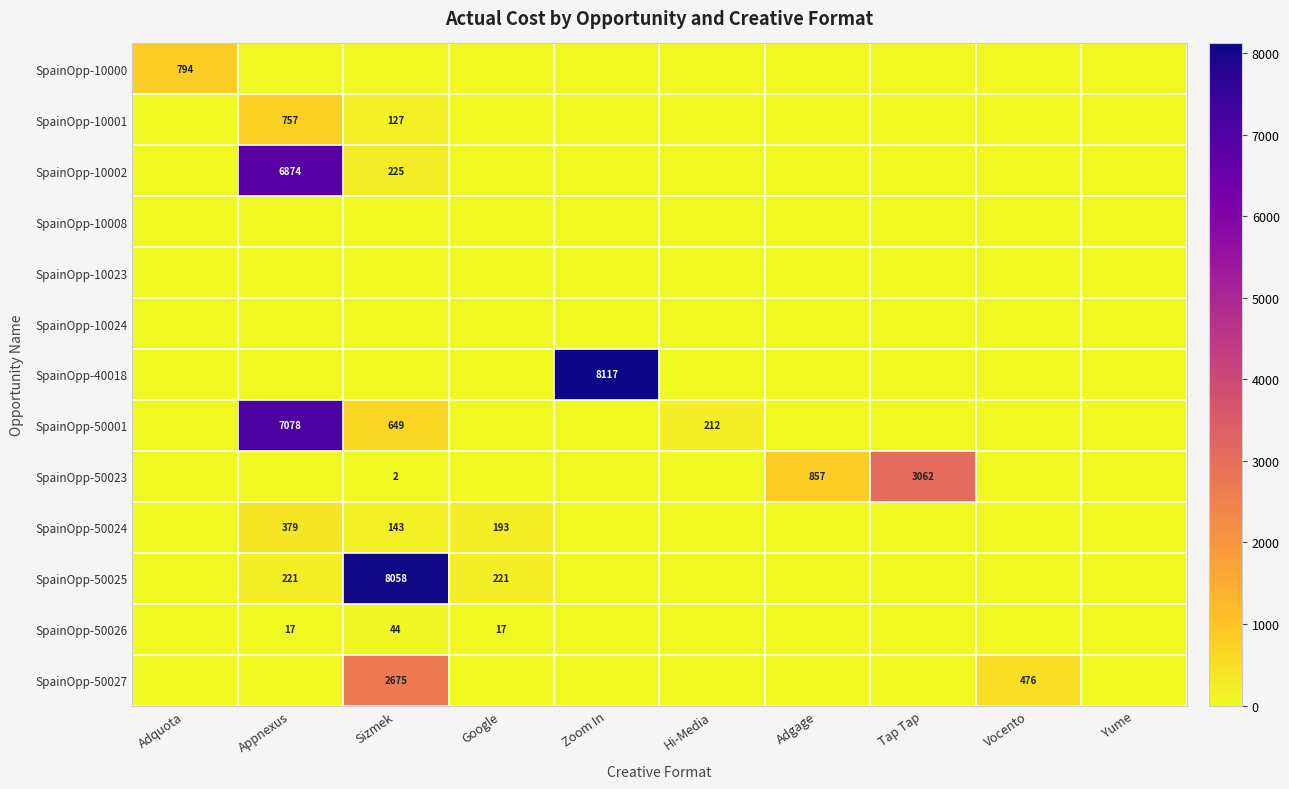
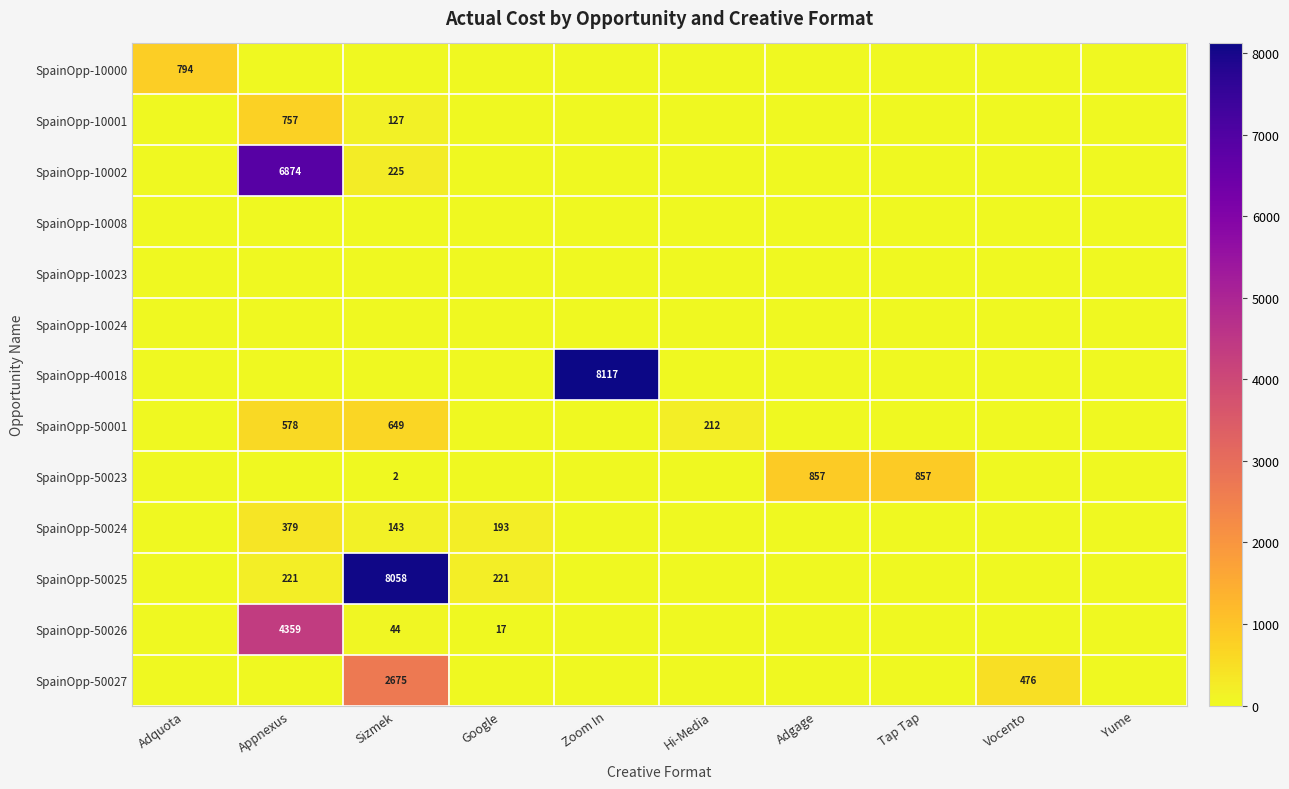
  {
    "SpainOpp-10000": {
      "Adquota": 794
    },
    "SpainOpp-10001": {
      "Appnexus": 757,
      "Sizmek": 127
    },
    "SpainOpp-10002": {
      "Appnexus": 6874,
      "Sizmek": 225
    },
    "SpainOpp-40018": {
      "Zoom In": 8117
    },
    "SpainOpp-50001": {
-     "Appnexus": 7078,
+     "Appnexus": 578,
      "Sizmek": 649,
      "Hi-Media": 212
    },
    "SpainOpp-50023": {
      "Sizmek": 2,
      "Adgage": 857,
-     "Tap Tap": 3062
+     "Tap Tap": 857
    },
    "SpainOpp-50024": {
      "Appnexus": 379,
      "Sizmek": 143,
      "Google": 193
    },
    "SpainOpp-50025": {
      "Appnexus": 221,
      "Sizmek": 8058,
      "Google": 221
    },
    "SpainOpp-50026": {
-     "Appnexus": 17,
+     "Appnexus": 4359,
      "Sizmek": 44,
      "Google": 17
    },
    "SpainOpp-50027": {
      "Sizmek": 2675,
      "Vocento": 476
    }
  }
